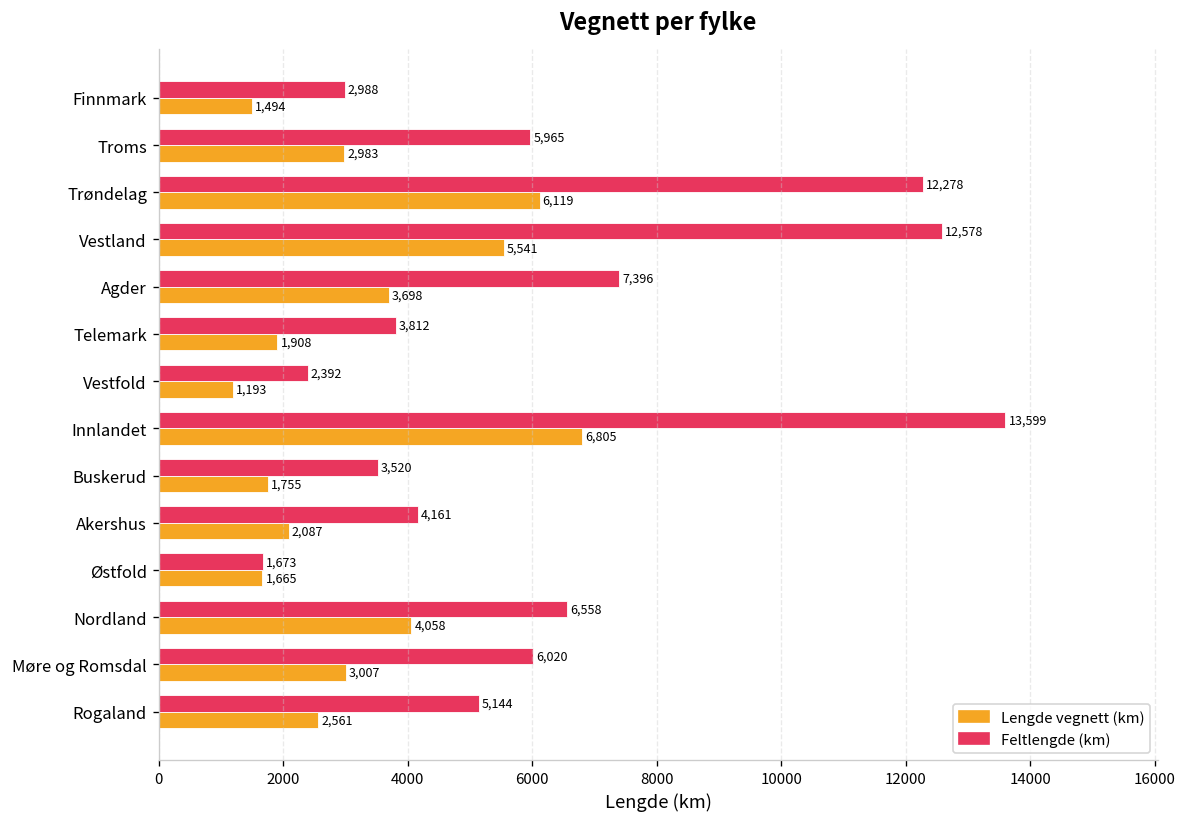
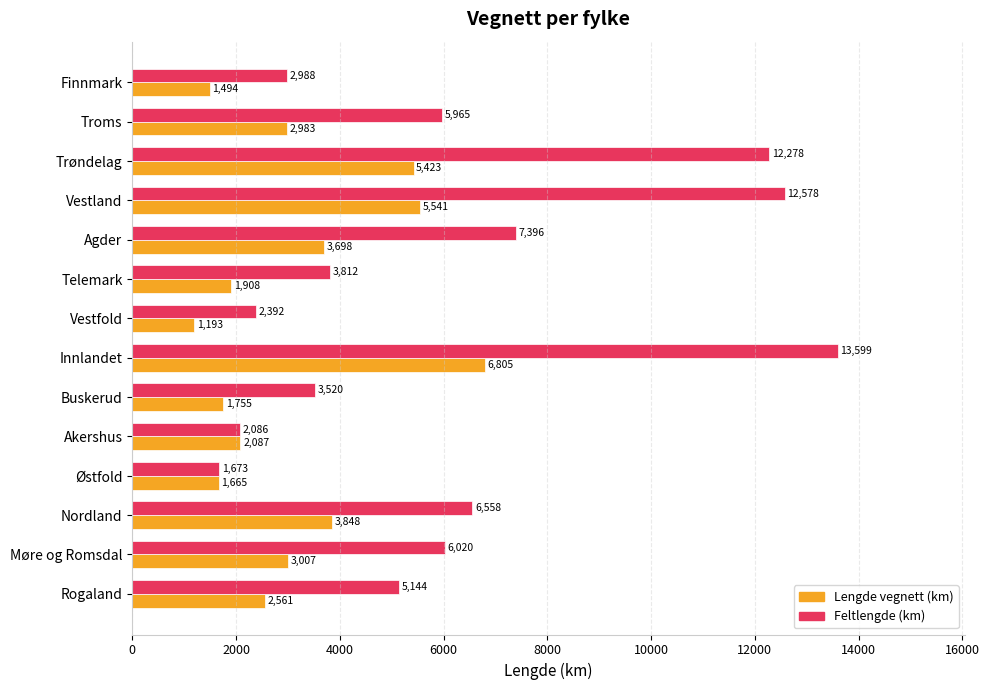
  {
    "Lengde vegnett (km)": {
      "Finnmark": "1,494",
      "Troms": "2,983",
-     "Trøndelag": "6,119",
+     "Trøndelag": "5,423",
      "Vestland": "5,541",
      "Agder": "3,698",
      "Telemark": "1,908",
      "Vestfold": "1,193",
      "Innlandet": "6,805",
      "Buskerud": "1,755",
      "Akershus": "2,087",
      "Østfold": "1,665",
-     "Nordland": "4,058",
+     "Nordland": "3,848",
      "Møre og Romsdal": "3,007",
      "Rogaland": "2,561"
    },
    "Feltlengde (km)": {
      "Finnmark": "2,988",
      "Troms": "5,965",
      "Trøndelag": "12,278",
      "Vestland": "12,578",
      "Agder": "7,396",
      "Telemark": "3,812",
      "Vestfold": "2,392",
      "Innlandet": "13,599",
      "Buskerud": "3,520",
-     "Akershus": "4,161",
+     "Akershus": "2,086",
      "Østfold": "1,673",
      "Nordland": "6,558",
      "Møre og Romsdal": "6,020",
      "Rogaland": "5,144"
    }
  }
